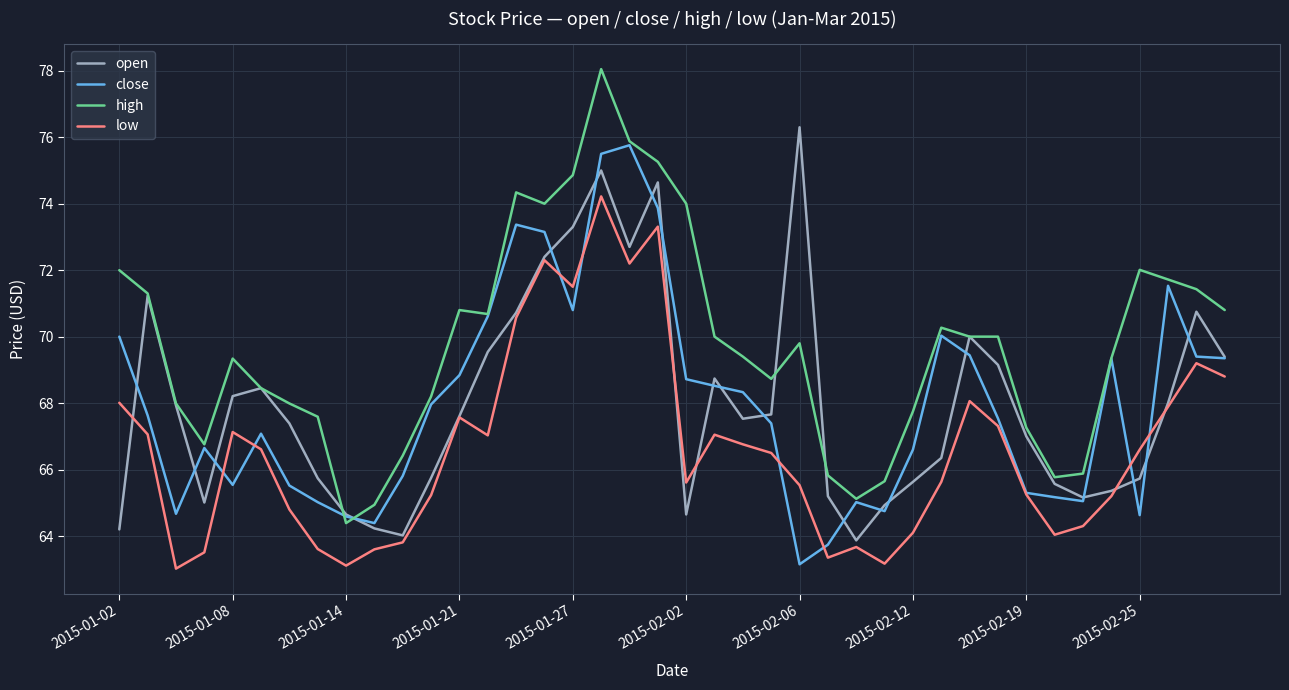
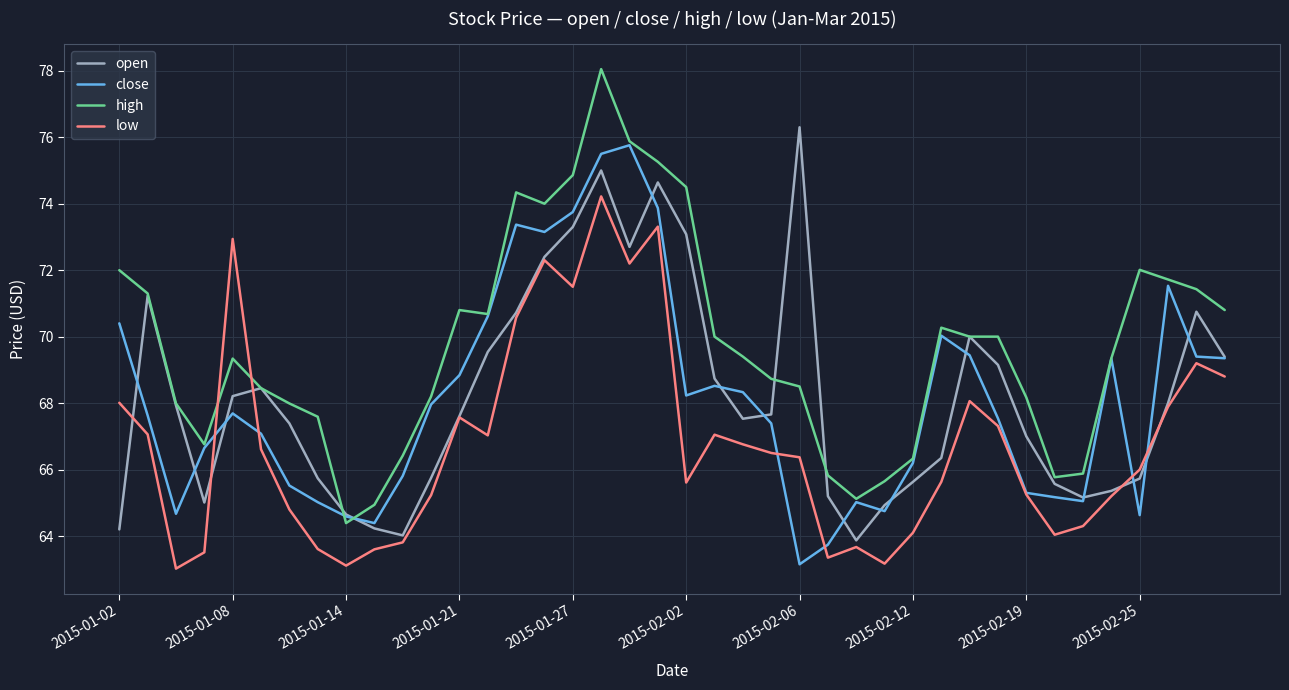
  {
    "open": {
      "2015-01-02": 64.2,
      "2015-01-08": 68.2,
      "2015-01-27": 73.3,
-     "2015-02-02": 64.7,
+     "2015-02-02": 73.1,
      "2015-02-06": 76.3,
      "2015-02-12": 65.6,
      "2015-02-19": 67.0,
      "2015-02-25": 65.7
    },
    "close": {
-     "2015-01-02": 70.0,
-     "2015-01-08": 65.5,
+     "2015-01-02": 70.4,
+     "2015-01-08": 67.7,
      "2015-01-21": 68.8,
-     "2015-01-27": 70.8,
-     "2015-02-02": 68.7,
+     "2015-01-27": 73.8,
+     "2015-02-02": 68.2,
      "2015-02-06": 63.2,
-     "2015-02-12": 66.6,
+     "2015-02-12": 66.2,
      "2015-02-25": 64.6
    },
    "high": {
      "2015-01-02": 72.0,
      "2015-01-08": 69.3,
      "2015-01-14": 64.4,
      "2015-01-21": 70.8,
      "2015-01-27": 74.9,
-     "2015-02-02": 74.0,
-     "2015-02-06": 69.8,
-     "2015-02-12": 67.8,
-     "2015-02-19": 67.3,
+     "2015-02-02": 74.5,
+     "2015-02-06": 68.5,
+     "2015-02-12": 66.3,
+     "2015-02-19": 68.2,
      "2015-02-25": 72.0
    },
    "low": {
      "2015-01-02": 68.0,
-     "2015-01-08": 67.1,
+     "2015-01-08": 72.9,
      "2015-01-14": 63.1,
      "2015-01-27": 71.5,
      "2015-02-02": 65.6,
-     "2015-02-06": 65.5,
+     "2015-02-06": 66.4,
      "2015-02-12": 64.1,
-     "2015-02-25": 66.6
+     "2015-02-25": 66.0
    }
  }
